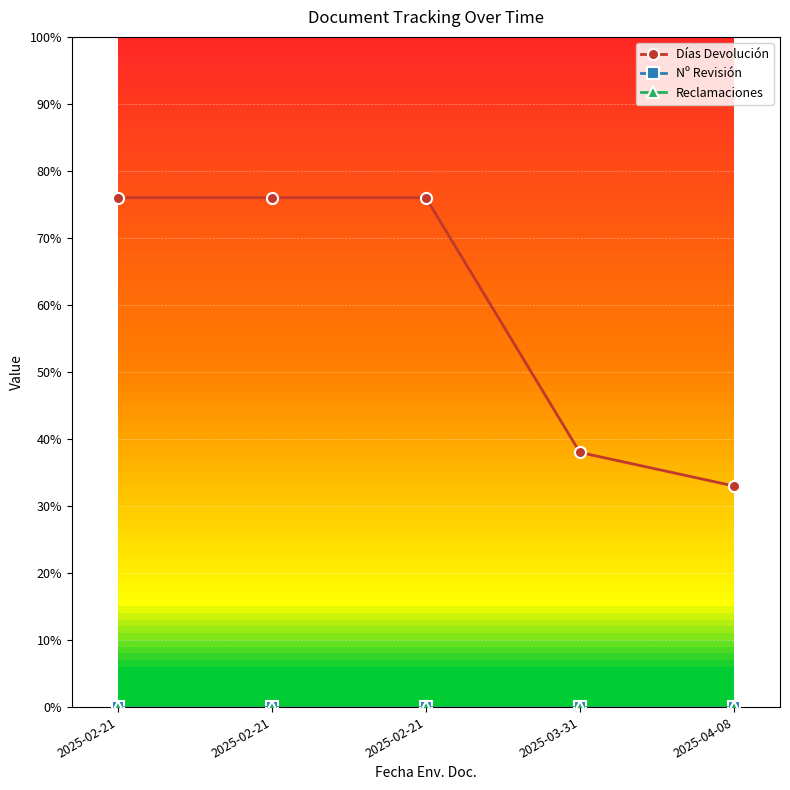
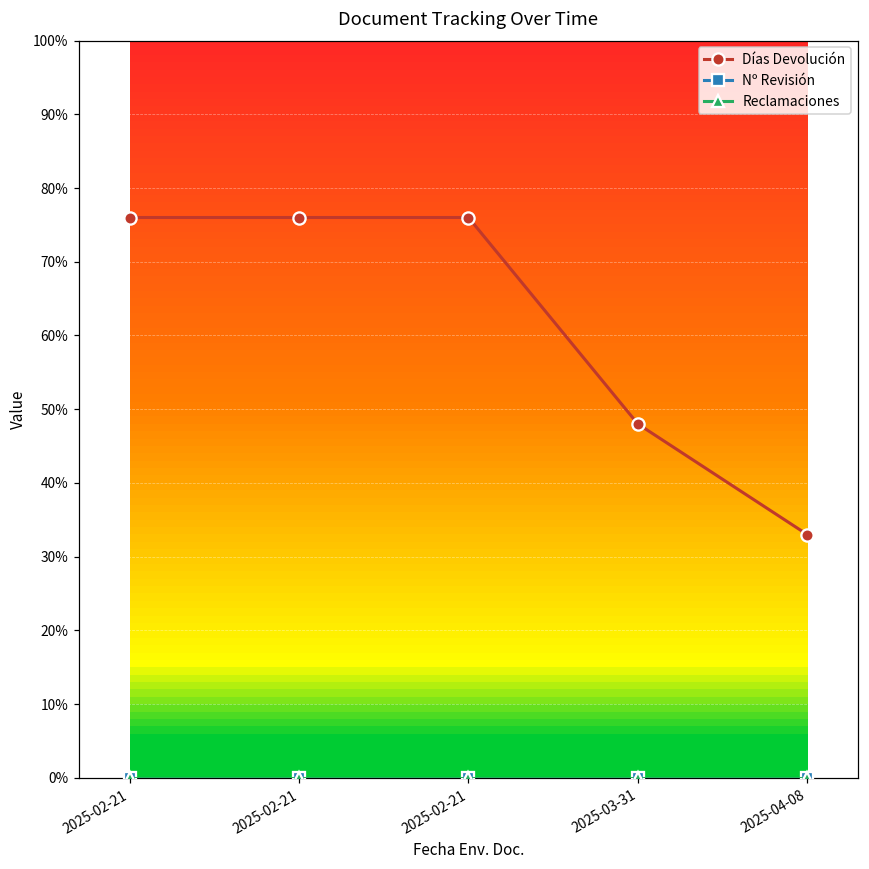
  {
    "Días Devolución": {
-     "2025-03-31": "38%",
+     "2025-03-31": "48%",
      "2025-04-08": "33%"
    },
    "Reclamaciones": {
      "2025-03-31": "0%",
      "2025-04-08": "0%"
    }
  }
